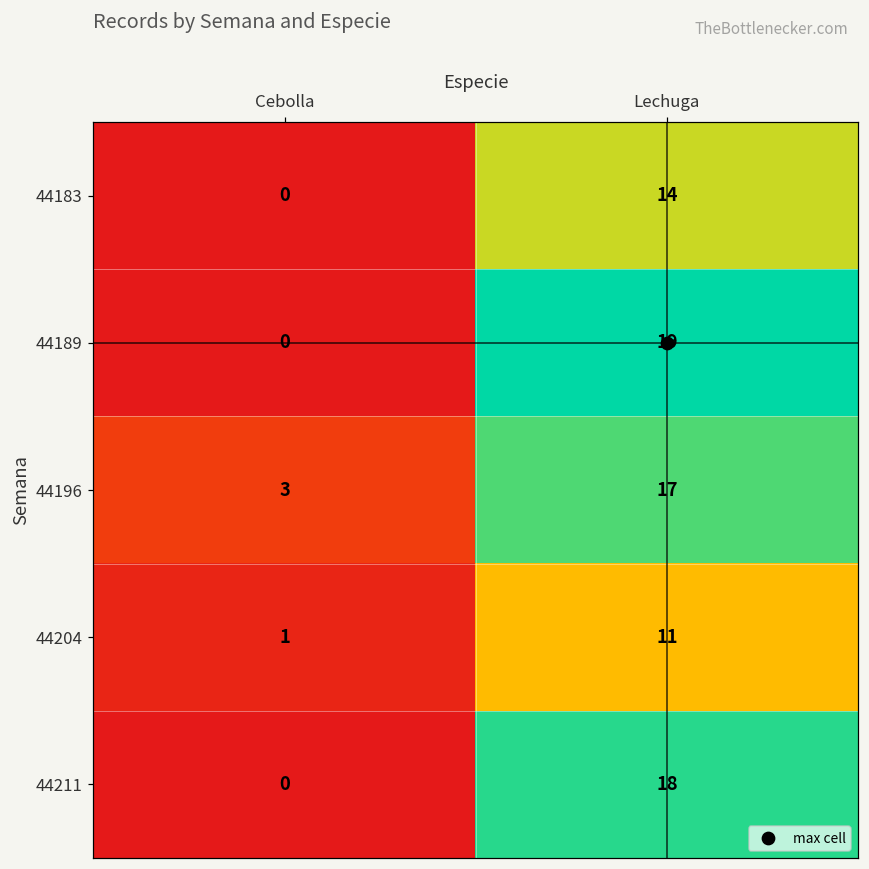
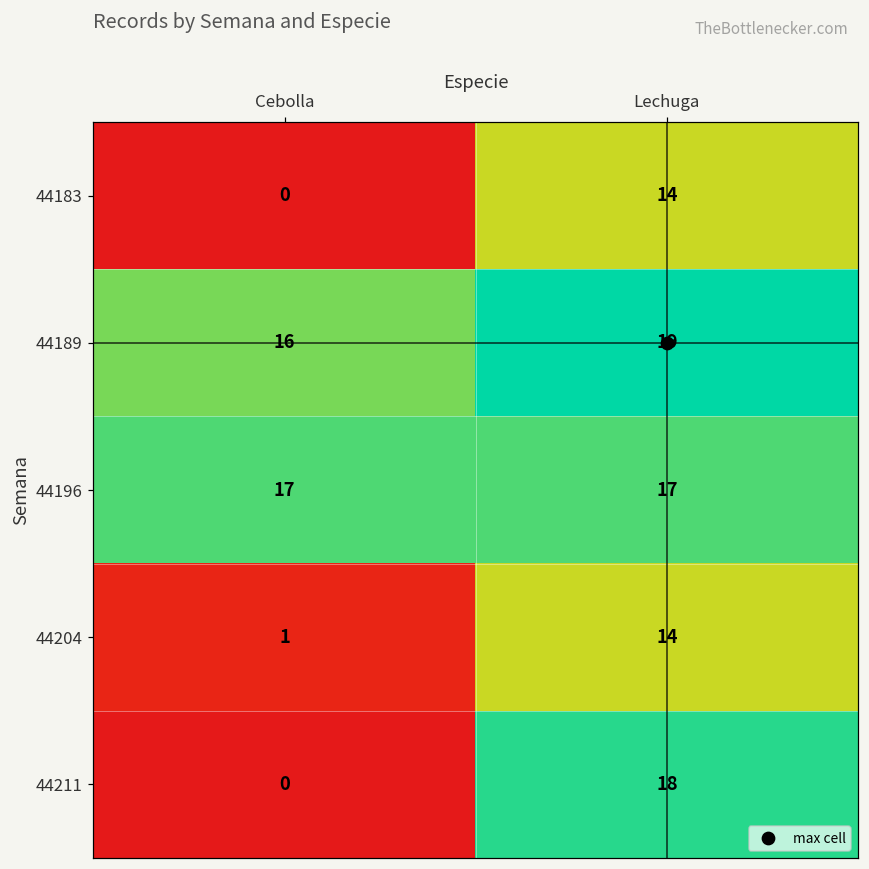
  {
    "44183": {
      "Cebolla": 0,
      "Lechuga": 14
    },
    "44189": {
-     "Cebolla": 0
+     "Cebolla": 16
    },
    "44196": {
-     "Cebolla": 3,
+     "Cebolla": 17,
      "Lechuga": 17
    },
    "44204": {
      "Cebolla": 1,
-     "Lechuga": 11
+     "Lechuga": 14
    },
    "44211": {
      "Cebolla": 0,
      "Lechuga": 18
    }
  }
